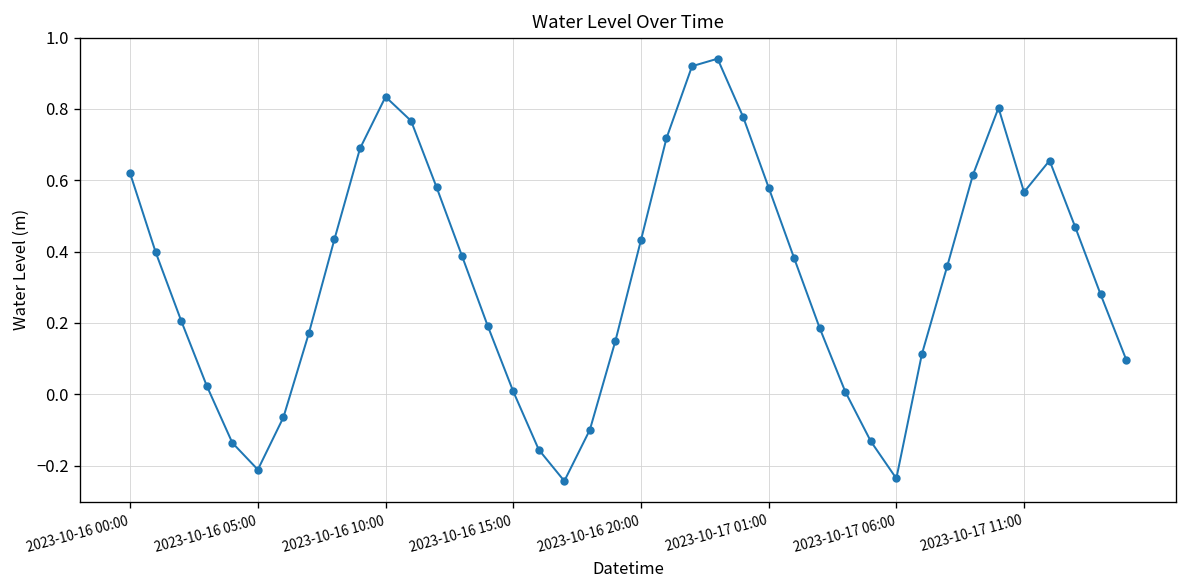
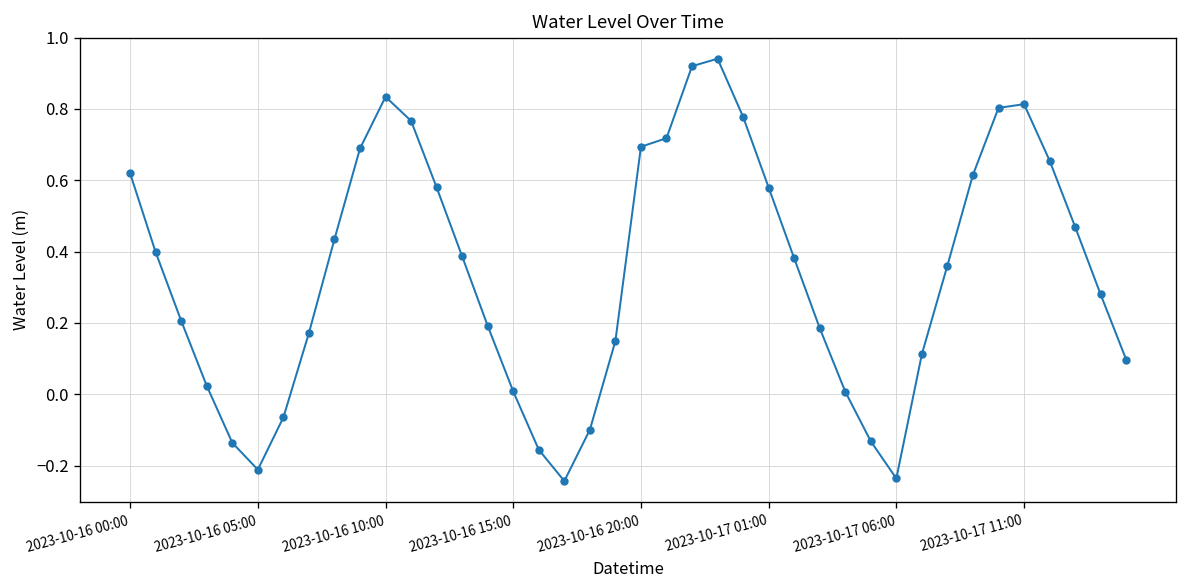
  {
    "2023-10-16 00:00": 0.62,
    "2023-10-16 05:00": -0.21,
    "2023-10-16 10:00": 0.83,
    "2023-10-16 15:00": 0.01,
-   "2023-10-16 20:00": 0.43,
+   "2023-10-16 20:00": 0.69,
    "2023-10-17 01:00": 0.58,
    "2023-10-17 06:00": -0.24,
-   "2023-10-17 11:00": 0.57
+   "2023-10-17 11:00": 0.81
  }
